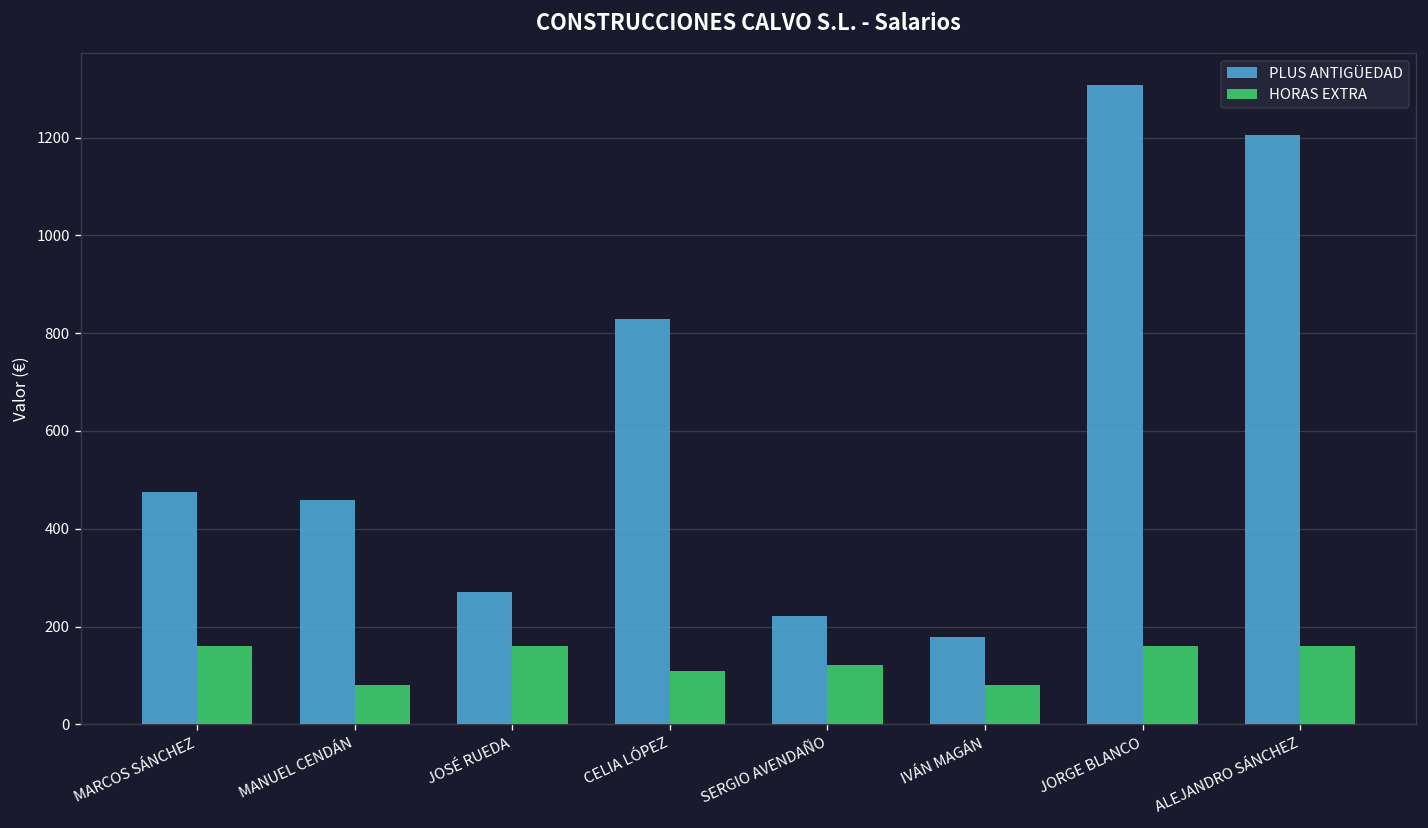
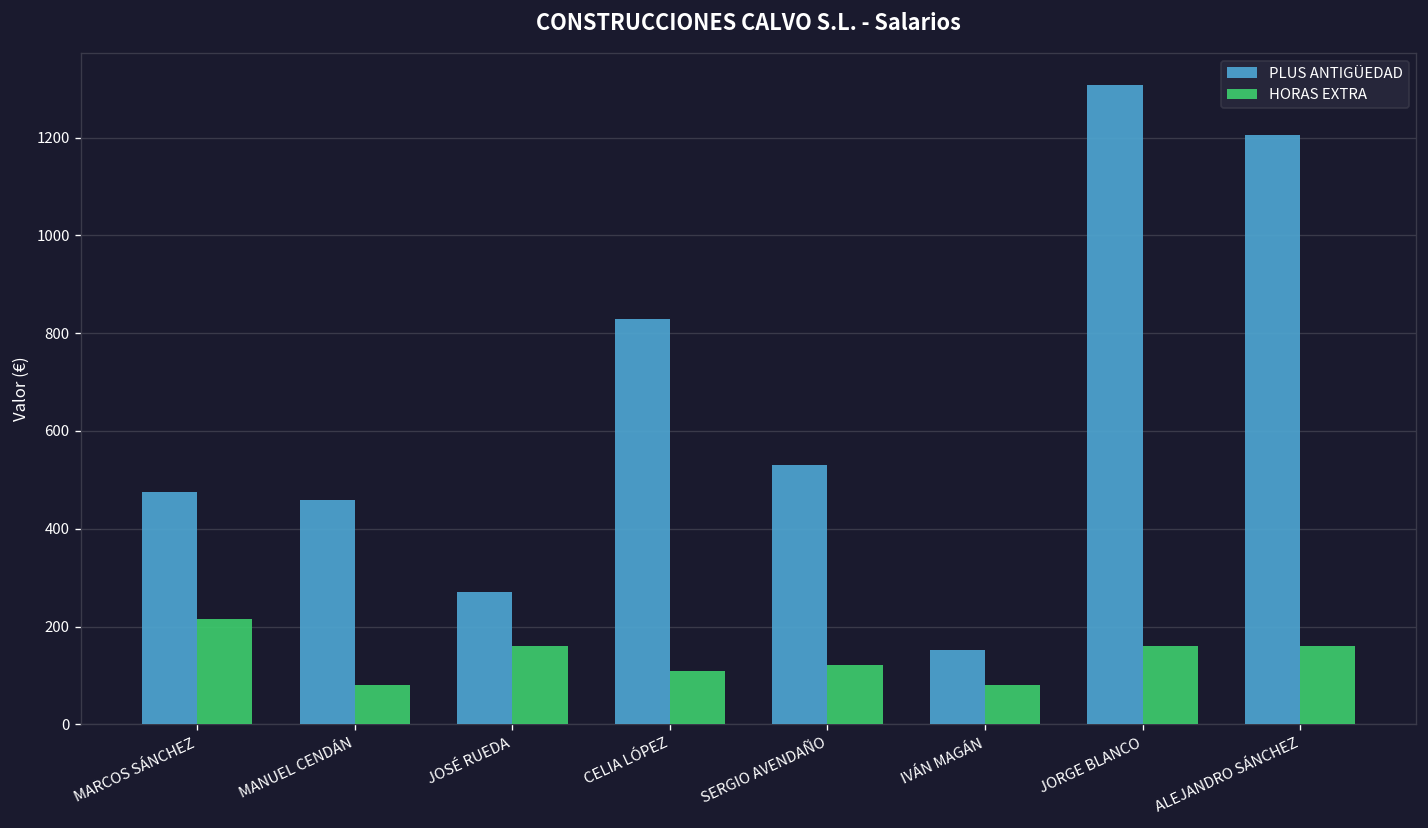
  {
    "PLUS ANTIGÜEDAD": {
      "MARCOS SÁNCHEZ": 480,
      "MANUEL CENDÁN": 460,
      "JOSÉ RUEDA": 270,
      "CELIA LÓPEZ": 830,
-     "SERGIO AVENDAÑO": 220,
-     "IVÁN MAGÁN": 180,
+     "SERGIO AVENDAÑO": 530,
+     "IVÁN MAGÁN": 150,
      "JORGE BLANCO": 1310,
      "ALEJANDRO SÁNCHEZ": 1210
    },
    "HORAS EXTRA": {
-     "MARCOS SÁNCHEZ": 160,
+     "MARCOS SÁNCHEZ": 220,
      "MANUEL CENDÁN": 80,
      "JOSÉ RUEDA": 160,
      "CELIA LÓPEZ": 110,
      "SERGIO AVENDAÑO": 120,
      "IVÁN MAGÁN": 80,
      "JORGE BLANCO": 160,
      "ALEJANDRO SÁNCHEZ": 160
    }
  }
